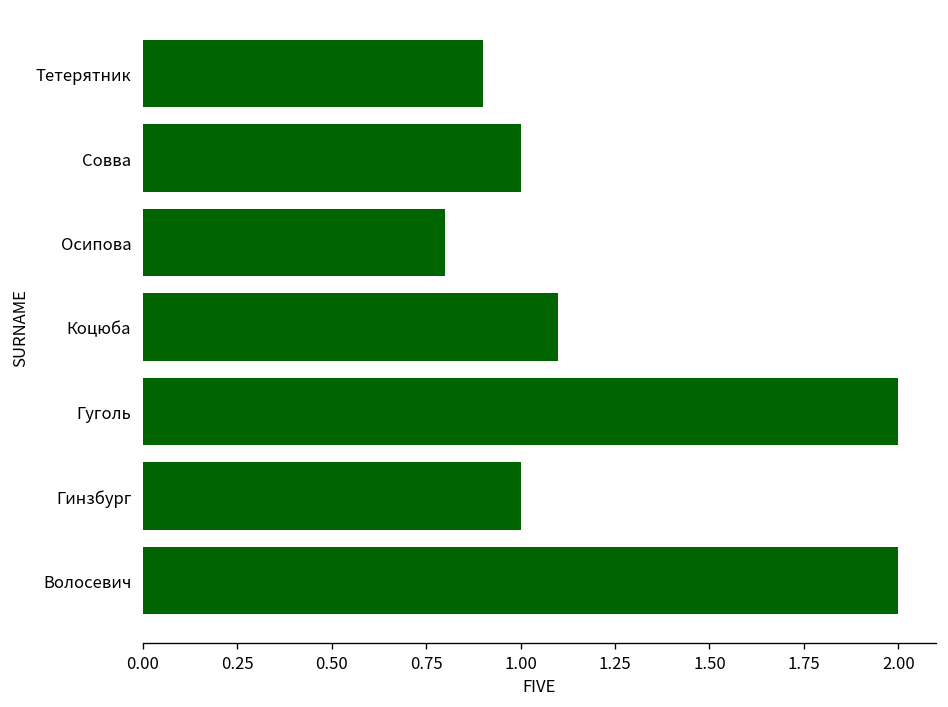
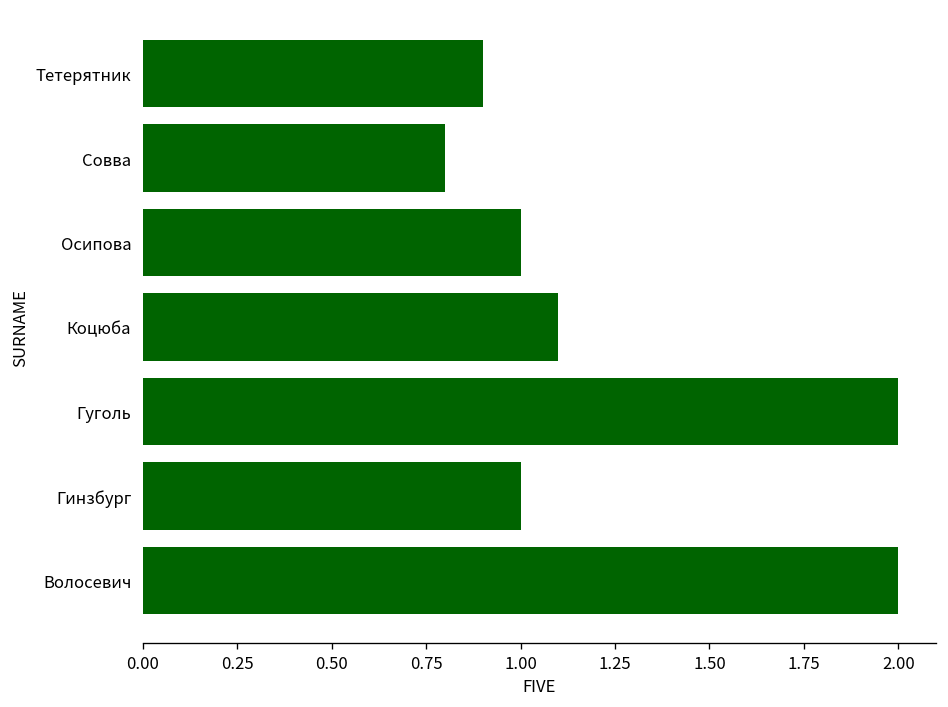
  {
    "Тетерятник": 0.9,
-   "Совва": 1.0,
-   "Осипова": 0.8,
+   "Совва": 0.8,
+   "Осипова": 1.0,
    "Коцюба": 1.1,
    "Гуголь": 2.0,
    "Гинзбург": 1.0,
    "Волосевич": 2.0
  }
